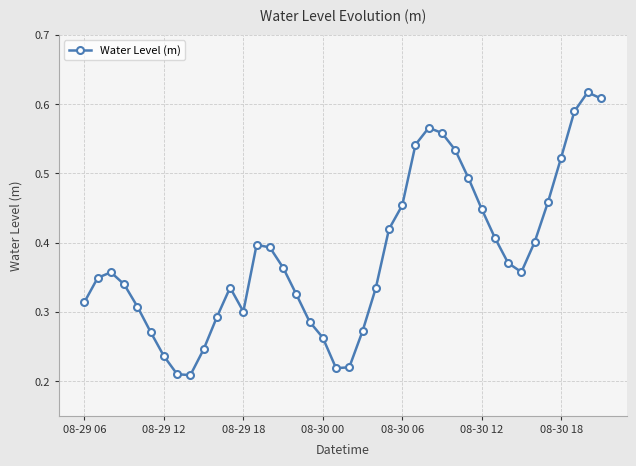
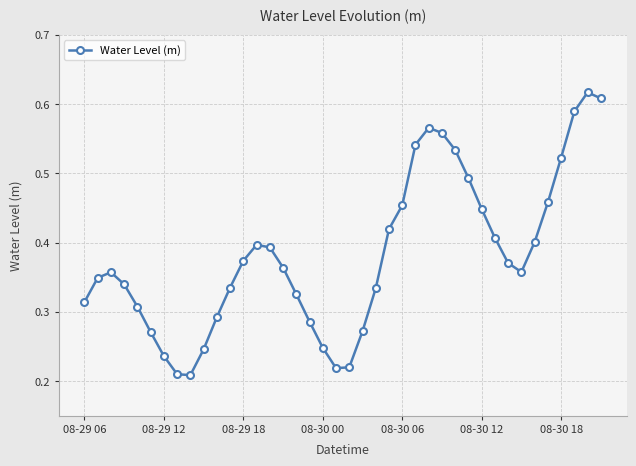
  {
    "08-29 06": 0.31,
    "08-29 12": 0.24,
-   "08-29 18": 0.30,
-   "08-30 00": 0.26,
+   "08-29 18": 0.37,
+   "08-30 00": 0.25,
    "08-30 06": 0.45,
    "08-30 12": 0.45,
    "08-30 18": 0.52
  }
